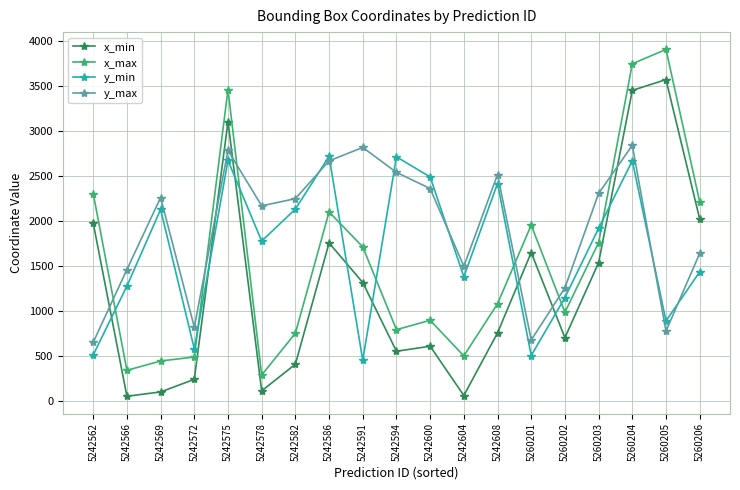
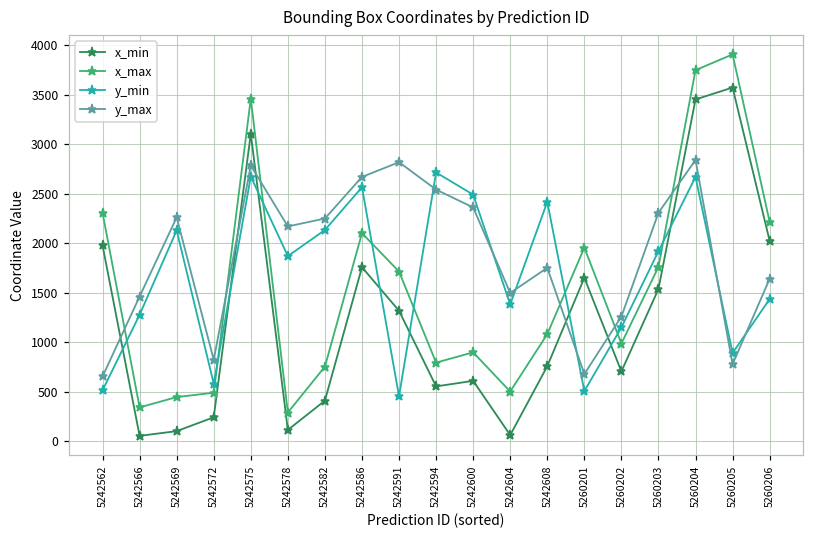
  {
    "y_min": {
      "5242562": 500,
      "5242566": 1300,
      "5242569": 2100,
      "5242572": 600,
      "5242575": 2700,
-     "5242578": 1800,
+     "5242578": 1900,
      "5242582": 2100,
-     "5242586": 2700,
+     "5242586": 2600,
      "5242591": 500,
      "5242594": 2700,
      "5242600": 2500,
      "5242604": 1400,
      "5242608": 2400,
      "5260201": 500,
      "5260202": 1100,
      "5260203": 1900,
      "5260204": 2700,
      "5260205": 900,
      "5260206": 1400
    },
    "y_max": {
      "5242562": 700,
      "5242566": 1500,
      "5242569": 2300,
      "5242572": 800,
      "5242575": 2800,
      "5242578": 2200,
      "5242582": 2200,
      "5242586": 2700,
      "5242591": 2800,
      "5242594": 2500,
      "5242600": 2400,
      "5242604": 1500,
-     "5242608": 2500,
+     "5242608": 1800,
      "5260201": 700,
      "5260202": 1300,
      "5260203": 2300,
      "5260204": 2800,
      "5260205": 800,
      "5260206": 1600
    }
  }
